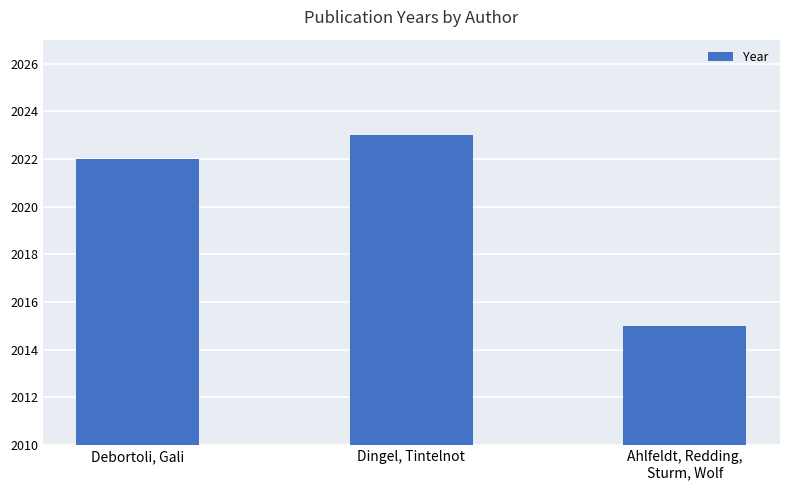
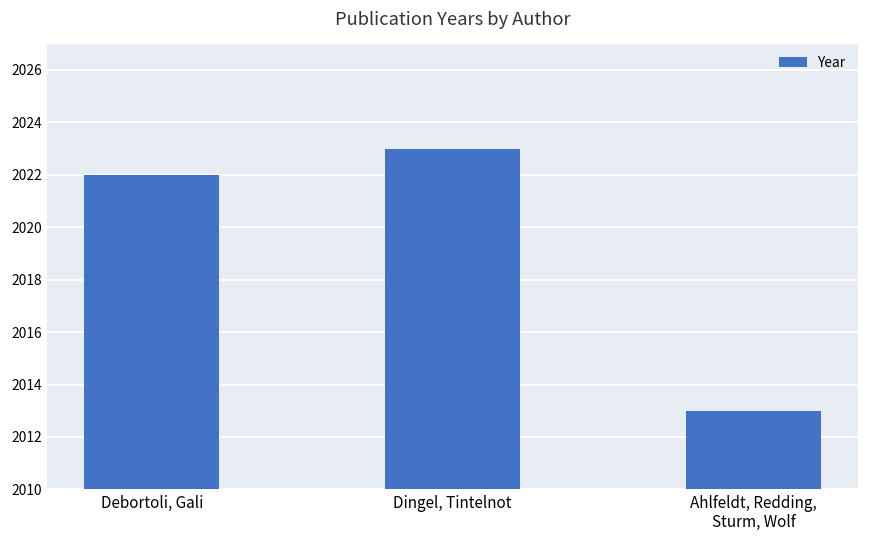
  {
    "Debortoli, Gali": 2022,
    "Dingel, Tintelnot": 2023,
-   "Ahlfeldt, Redding, Sturm, Wolf": 2015
+   "Ahlfeldt, Redding, Sturm, Wolf": 2013
  }
